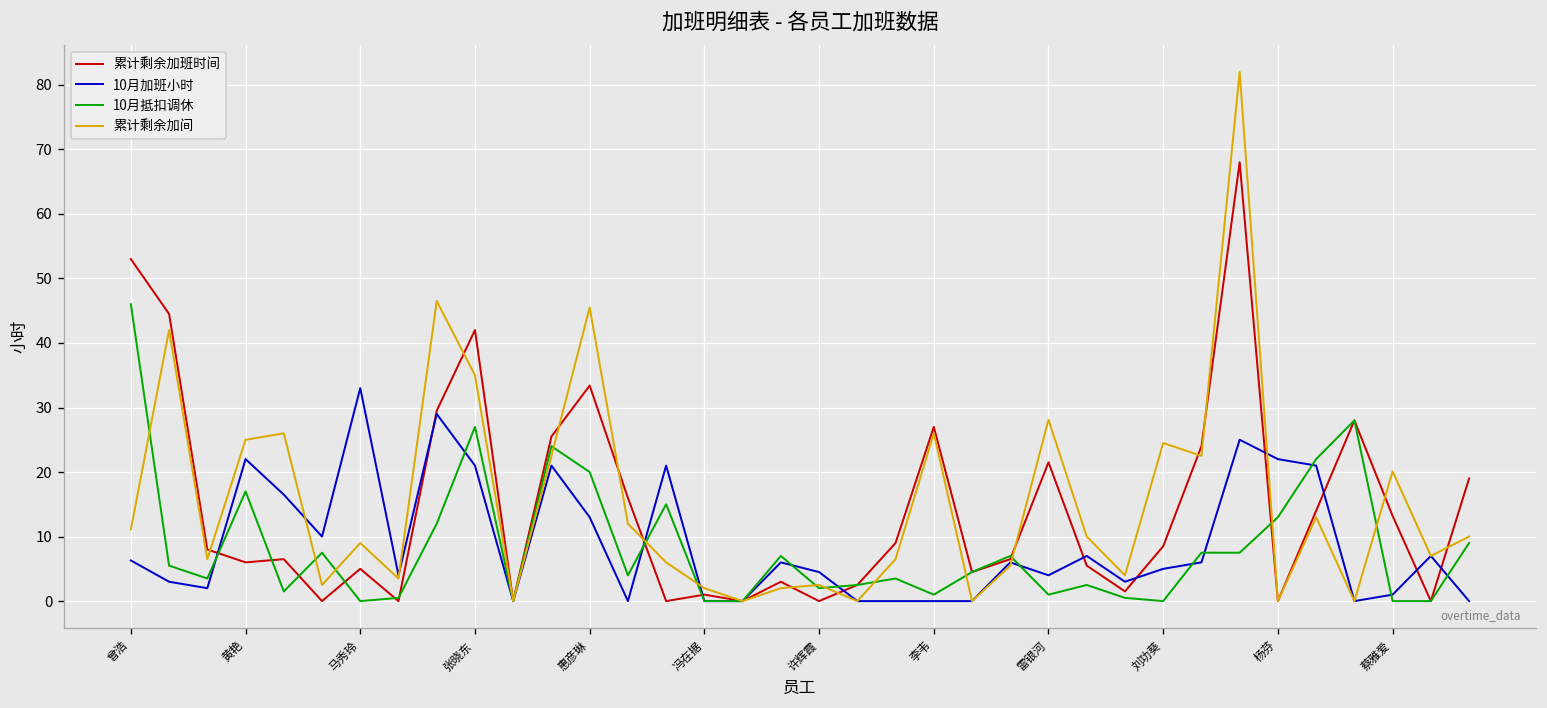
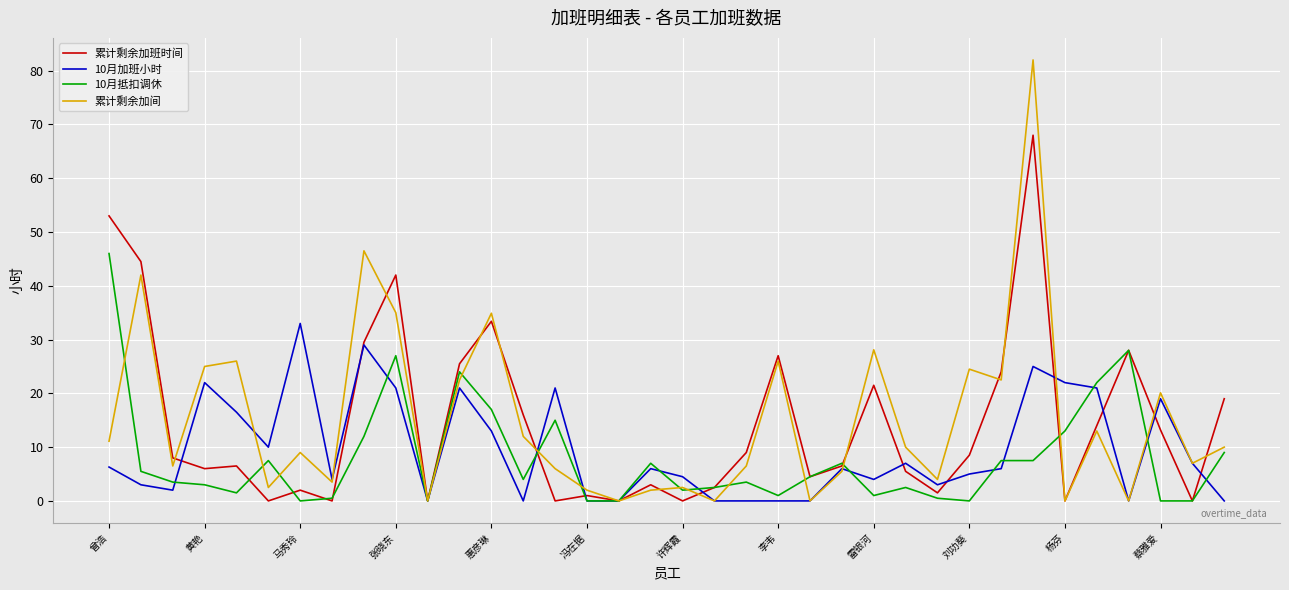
  {
    "累计剩余加班时间": {
      "曾浩": 53,
      "黄艳": 6,
-     "马秀玲": 5,
+     "马秀玲": 2,
      "张晓东": 42,
      "惠彦琳": 33,
      "冯在据": 1,
      "许辉霞": 0,
      "李韦": 27,
      "雷银河": 22,
      "刘功葵": 9,
      "蔡雅爱": 13
    },
    "10月加班小时": {
      "曾浩": 6,
      "黄艳": 22,
      "马秀玲": 33,
      "张晓东": 21,
      "惠彦琳": 13,
      "许辉霞": 5,
      "李韦": 0,
      "雷银河": 4,
      "刘功葵": 5,
      "杨芬": 22,
-     "蔡雅爱": 1
+     "蔡雅爱": 19
    },
    "10月抵扣调休": {
      "曾浩": 46,
-     "黄艳": 17,
+     "黄艳": 3,
      "马秀玲": 0,
      "张晓东": 27,
-     "惠彦琳": 20,
+     "惠彦琳": 17,
      "许辉霞": 2,
      "李韦": 1,
      "雷银河": 1,
      "刘功葵": 0,
      "杨芬": 13,
      "蔡雅爱": 0
    },
    "累计剩余加间": {
      "曾浩": 11,
      "黄艳": 25,
      "马秀玲": 9,
      "张晓东": 35,
-     "惠彦琳": 46,
+     "惠彦琳": 35,
      "冯在据": 2,
      "许辉霞": 3,
      "李韦": 26,
      "雷银河": 28,
      "刘功葵": 25,
      "蔡雅爱": 20
    }
  }
